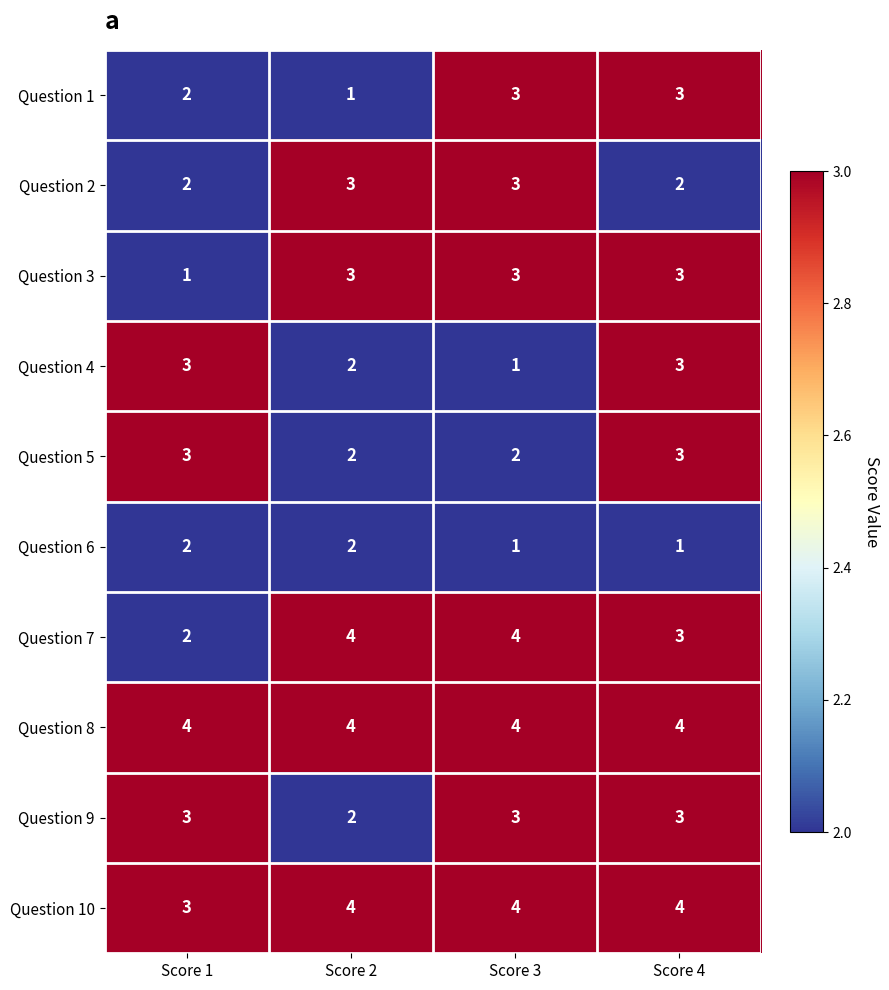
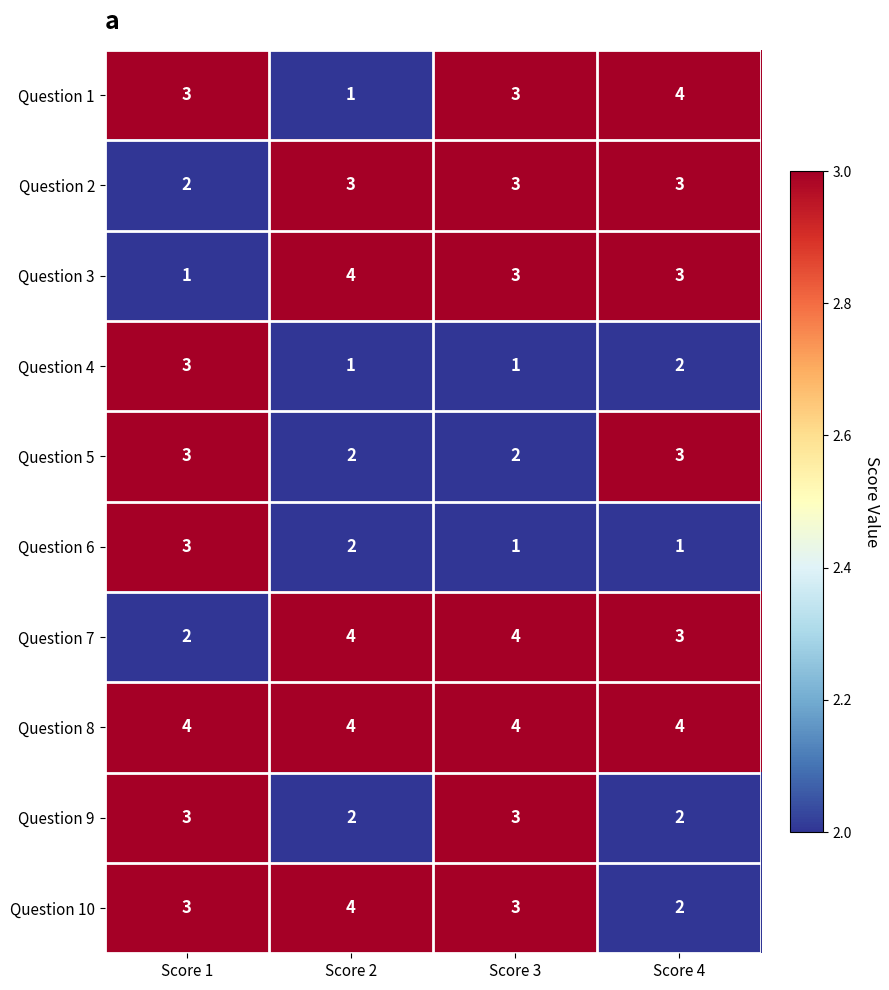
  {
    "Question 1": {
-     "Score 1": 2,
+     "Score 1": 3,
      "Score 2": 1,
      "Score 3": 3,
-     "Score 4": 3
+     "Score 4": 4
    },
    "Question 2": {
      "Score 1": 2,
      "Score 2": 3,
      "Score 3": 3,
-     "Score 4": 2
+     "Score 4": 3
    },
    "Question 3": {
      "Score 1": 1,
-     "Score 2": 3,
+     "Score 2": 4,
      "Score 3": 3,
      "Score 4": 3
    },
    "Question 4": {
      "Score 1": 3,
-     "Score 2": 2,
+     "Score 2": 1,
      "Score 3": 1,
-     "Score 4": 3
+     "Score 4": 2
    },
    "Question 5": {
      "Score 1": 3,
      "Score 2": 2,
      "Score 3": 2,
      "Score 4": 3
    },
    "Question 6": {
-     "Score 1": 2,
+     "Score 1": 3,
      "Score 2": 2,
      "Score 3": 1,
      "Score 4": 1
    },
    "Question 7": {
      "Score 1": 2,
      "Score 2": 4,
      "Score 3": 4,
      "Score 4": 3
    },
    "Question 8": {
      "Score 1": 4,
      "Score 2": 4,
      "Score 3": 4,
      "Score 4": 4
    },
    "Question 9": {
      "Score 1": 3,
      "Score 2": 2,
      "Score 3": 3,
-     "Score 4": 3
+     "Score 4": 2
    },
    "Question 10": {
      "Score 1": 3,
      "Score 2": 4,
-     "Score 3": 4,
-     "Score 4": 4
+     "Score 3": 3,
+     "Score 4": 2
    }
  }
